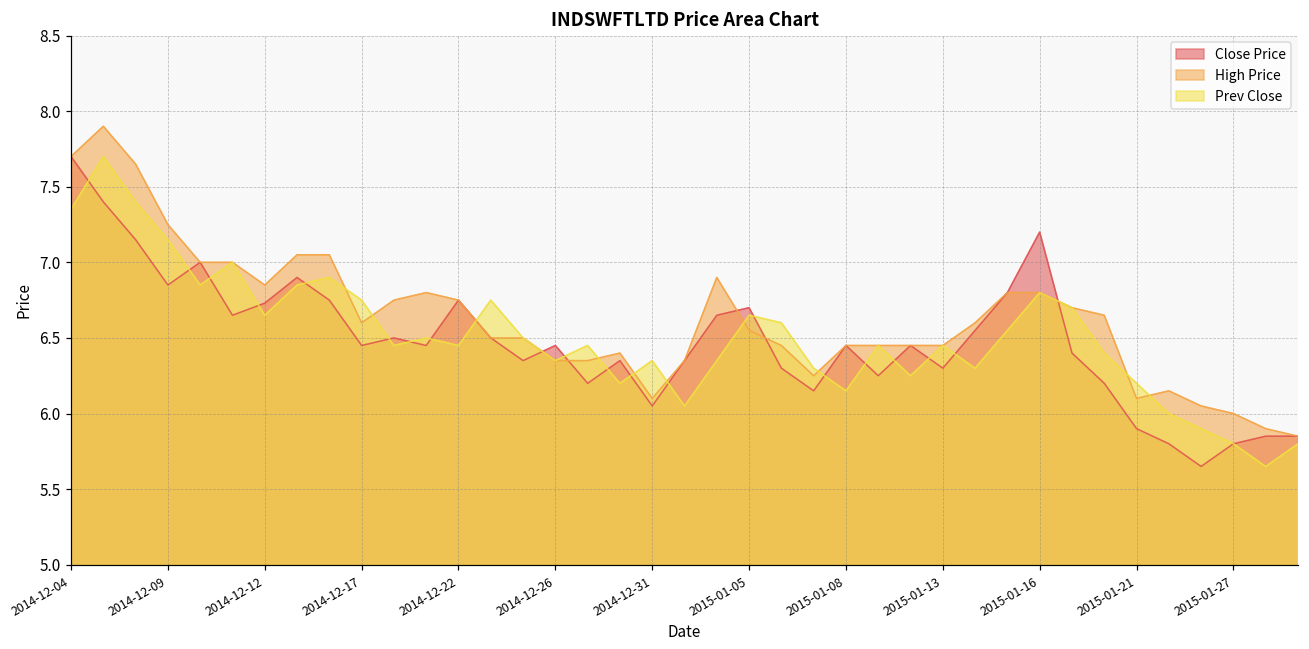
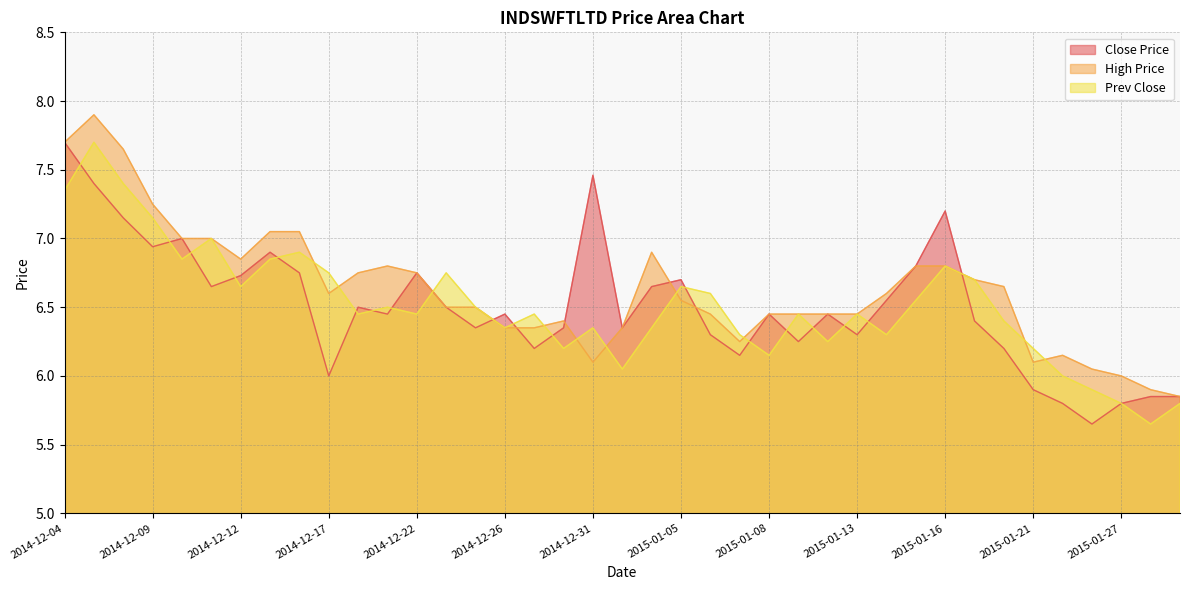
  {
    "Close Price": {
-     "2014-12-09": 6.85,
+     "2014-12-09": 6.94,
      "2014-12-12": 6.73,
-     "2014-12-17": 6.45,
+     "2014-12-17": 6.00,
      "2014-12-26": 6.45,
-     "2014-12-31": 6.05,
+     "2014-12-31": 7.46,
      "2015-01-05": 6.70,
      "2015-01-13": 6.30,
      "2015-01-16": 7.20,
      "2015-01-21": 5.90
    }
  }
